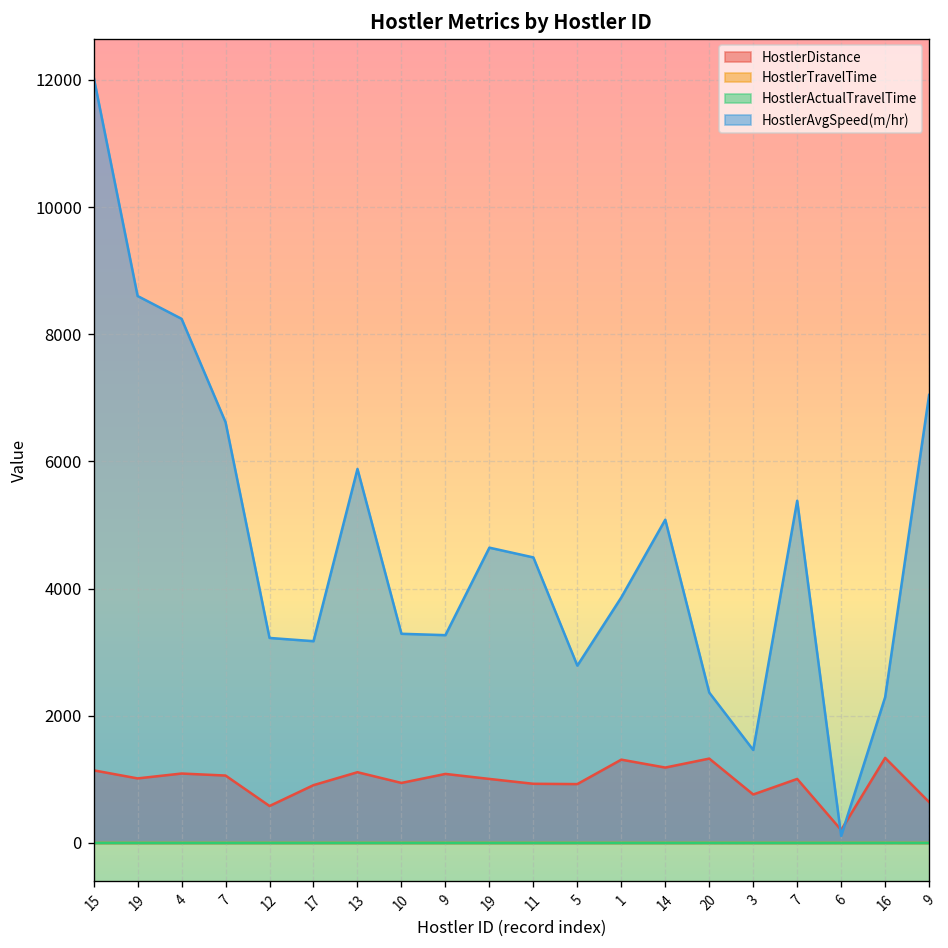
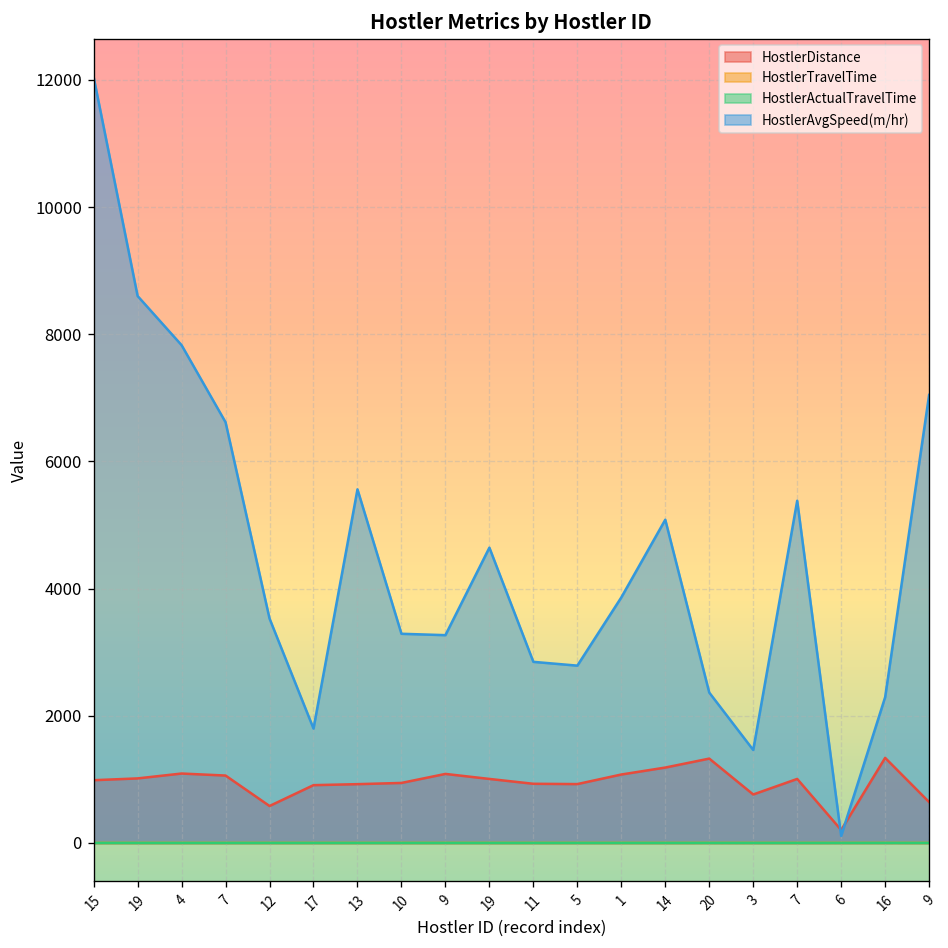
  {
    "HostlerDistance": {
-     "15": 1100,
+     "15": 1000,
      "4": 1100,
      "12": 600,
      "17": 900,
-     "13": 1100,
+     "13": 900,
      "10": 900,
      "11": 900,
      "5": 900,
-     "1": 1300,
+     "1": 1100,
      "14": 1200,
      "20": 1300,
      "3": 800,
      "6": 200,
      "16": 1300
    },
    "HostlerActualTravelTime": {
      "15": 0,
      "4": 0,
      "12": 0,
      "17": 0,
      "13": 0,
      "10": 0,
      "11": 0,
      "5": 0,
      "1": 0,
      "14": 0,
      "20": 0,
      "3": 0,
      "6": 0,
      "16": 0
    },
    "HostlerAvgSpeed(m/hr)": {
      "15": 12000,
-     "4": 8200,
-     "12": 3200,
-     "17": 3200,
-     "13": 5900,
+     "4": 7800,
+     "12": 3500,
+     "17": 1800,
+     "13": 5600,
      "10": 3300,
-     "11": 4500,
+     "11": 2800,
      "5": 2800,
      "1": 3900,
      "14": 5100,
      "20": 2400,
      "3": 1500,
      "6": 100,
      "16": 2300
    }
  }
